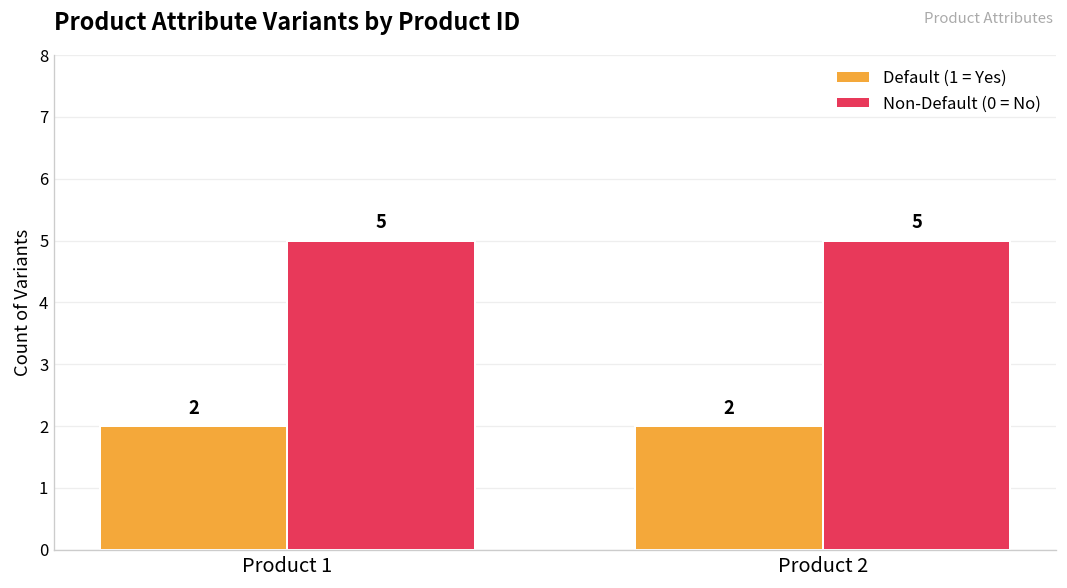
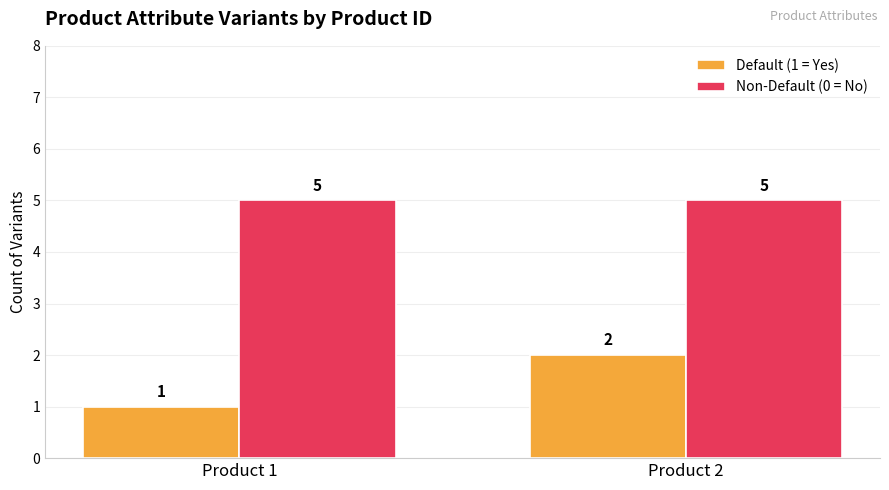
  {
    "Default (1 = Yes)": {
-     "Product 1": 2,
+     "Product 1": 1,
      "Product 2": 2
    },
    "Non-Default (0 = No)": {
      "Product 1": 5,
      "Product 2": 5
    }
  }
